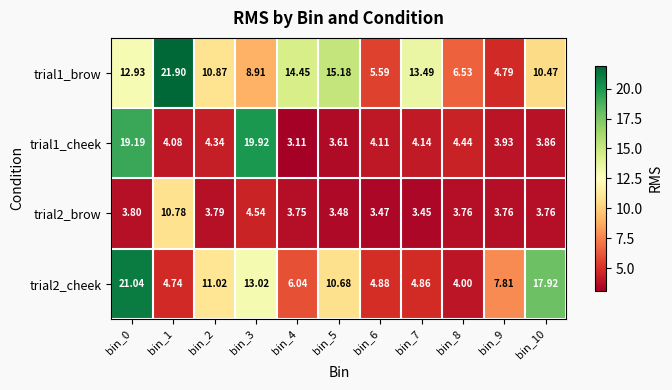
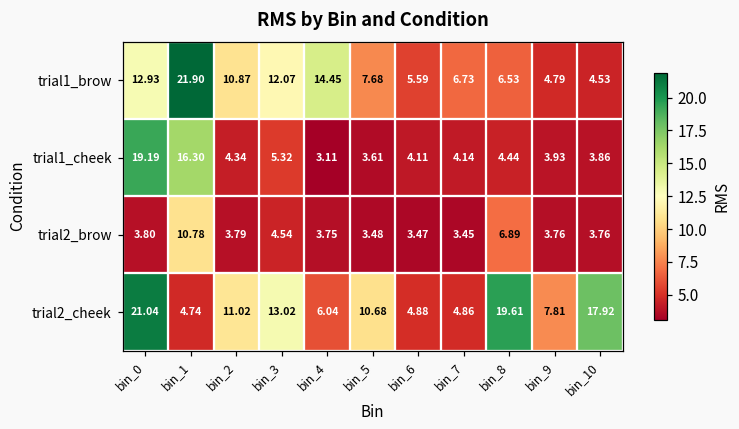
  {
    "trial1_brow": {
      "bin_0": 12.93,
      "bin_1": 21.90,
      "bin_2": 10.87,
-     "bin_3": 8.91,
+     "bin_3": 12.07,
      "bin_4": 14.45,
-     "bin_5": 15.18,
+     "bin_5": 7.68,
      "bin_6": 5.59,
-     "bin_7": 13.49,
+     "bin_7": 6.73,
      "bin_8": 6.53,
      "bin_9": 4.79,
-     "bin_10": 10.47
+     "bin_10": 4.53
    },
    "trial1_cheek": {
      "bin_0": 19.19,
-     "bin_1": 4.08,
+     "bin_1": 16.30,
      "bin_2": 4.34,
-     "bin_3": 19.92,
+     "bin_3": 5.32,
      "bin_4": 3.11,
      "bin_5": 3.61,
      "bin_6": 4.11,
      "bin_7": 4.14,
      "bin_8": 4.44,
      "bin_9": 3.93,
      "bin_10": 3.86
    },
    "trial2_brow": {
      "bin_0": 3.80,
      "bin_1": 10.78,
      "bin_2": 3.79,
      "bin_3": 4.54,
      "bin_4": 3.75,
      "bin_5": 3.48,
      "bin_6": 3.47,
      "bin_7": 3.45,
-     "bin_8": 3.76,
+     "bin_8": 6.89,
      "bin_9": 3.76,
      "bin_10": 3.76
    },
    "trial2_cheek": {
      "bin_0": 21.04,
      "bin_1": 4.74,
      "bin_2": 11.02,
      "bin_3": 13.02,
      "bin_4": 6.04,
      "bin_5": 10.68,
      "bin_6": 4.88,
      "bin_7": 4.86,
-     "bin_8": 4.00,
+     "bin_8": 19.61,
      "bin_9": 7.81,
      "bin_10": 17.92
    }
  }
